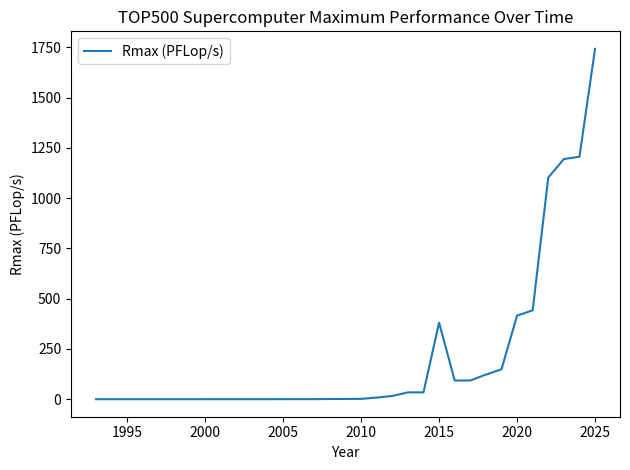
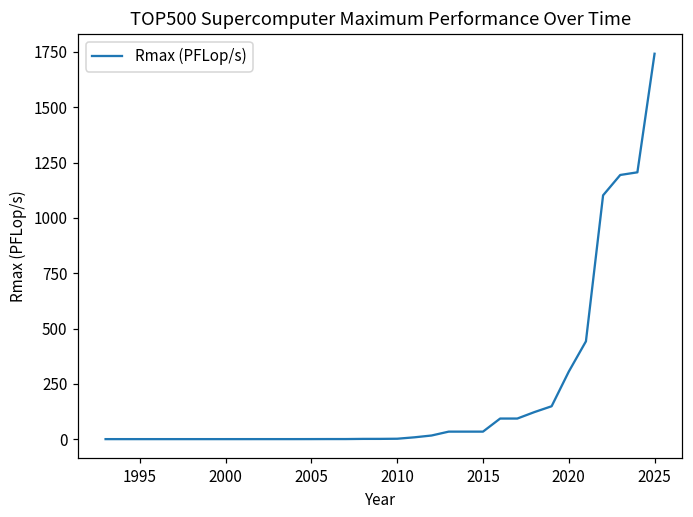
  {
    "1995": 0,
    "2000": 0,
    "2005": 0,
    "2010": 0,
-   "2015": 380,
-   "2020": 420,
+   "2015": 30,
+   "2020": 310,
    "2025": 1740
  }
